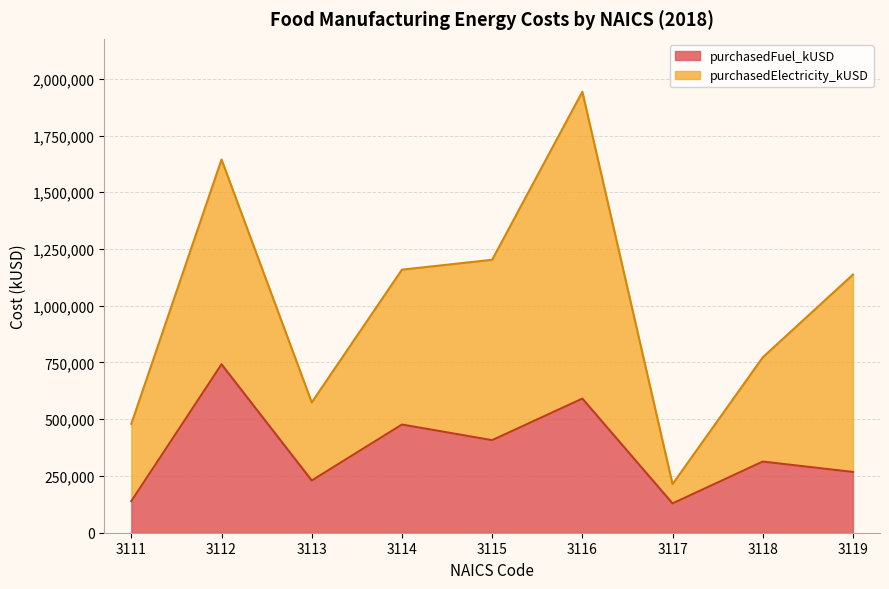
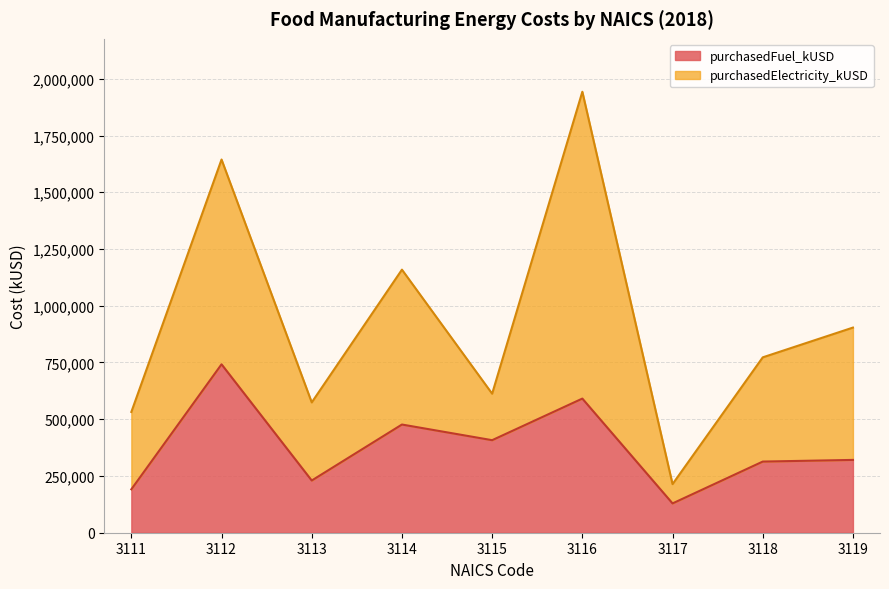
  {
    "purchasedFuel_kUSD": {
-     "3111": "140,000",
+     "3111": "190,000",
      "3112": "740,000",
      "3113": "230,000",
      "3114": "480,000",
      "3115": "410,000",
      "3116": "590,000",
      "3117": "130,000",
      "3118": "310,000",
-     "3119": "270,000"
+     "3119": "320,000"
    },
    "purchasedElectricity_kUSD": {
      "3111": "340,000",
      "3112": "900,000",
      "3113": "340,000",
      "3114": "680,000",
-     "3115": "790,000",
+     "3115": "200,000",
      "3116": "1,350,000",
      "3117": "90,000",
      "3118": "460,000",
-     "3119": "870,000"
+     "3119": "580,000"
    }
  }
